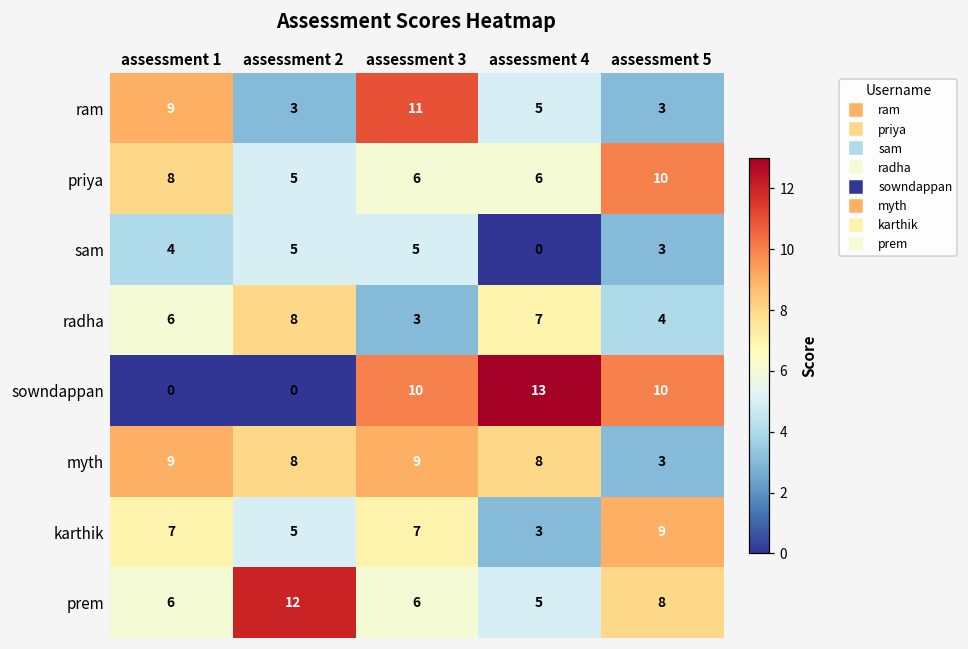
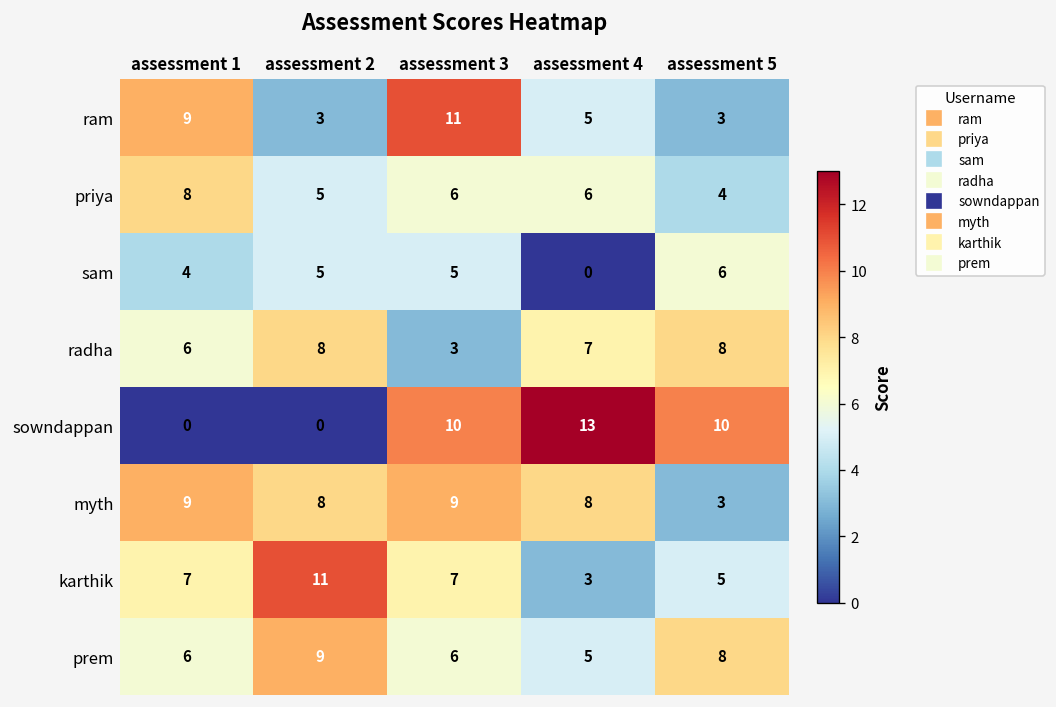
  {
    "ram": {
      "assessment 1": 9,
      "assessment 2": 3,
      "assessment 3": 11,
      "assessment 4": 5,
      "assessment 5": 3
    },
    "priya": {
      "assessment 1": 8,
      "assessment 2": 5,
      "assessment 3": 6,
      "assessment 4": 6,
-     "assessment 5": 10
+     "assessment 5": 4
    },
    "sam": {
      "assessment 1": 4,
      "assessment 2": 5,
      "assessment 3": 5,
      "assessment 4": 0,
-     "assessment 5": 3
+     "assessment 5": 6
    },
    "radha": {
      "assessment 1": 6,
      "assessment 2": 8,
      "assessment 3": 3,
      "assessment 4": 7,
-     "assessment 5": 4
+     "assessment 5": 8
    },
    "sowndappan": {
      "assessment 1": 0,
      "assessment 2": 0,
      "assessment 3": 10,
      "assessment 4": 13,
      "assessment 5": 10
    },
    "myth": {
      "assessment 1": 9,
      "assessment 2": 8,
      "assessment 3": 9,
      "assessment 4": 8,
      "assessment 5": 3
    },
    "karthik": {
      "assessment 1": 7,
-     "assessment 2": 5,
+     "assessment 2": 11,
      "assessment 3": 7,
      "assessment 4": 3,
-     "assessment 5": 9
+     "assessment 5": 5
    },
    "prem": {
      "assessment 1": 6,
-     "assessment 2": 12,
+     "assessment 2": 9,
      "assessment 3": 6,
      "assessment 4": 5,
      "assessment 5": 8
    }
  }
